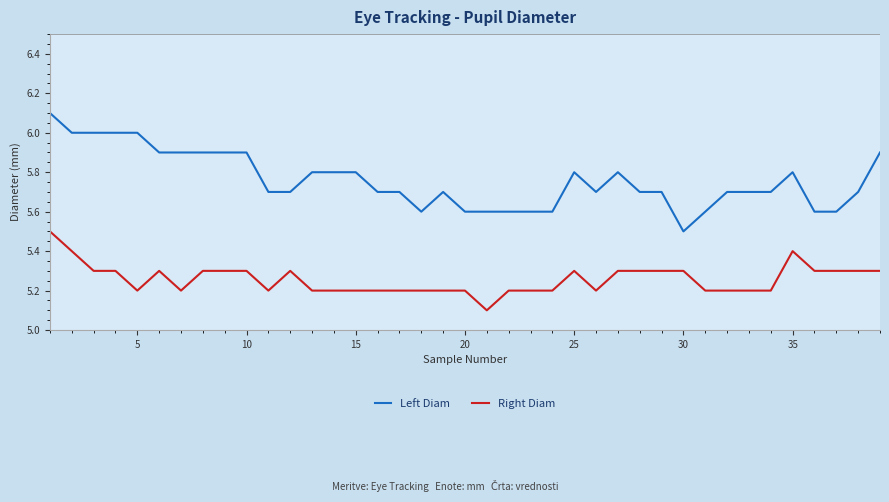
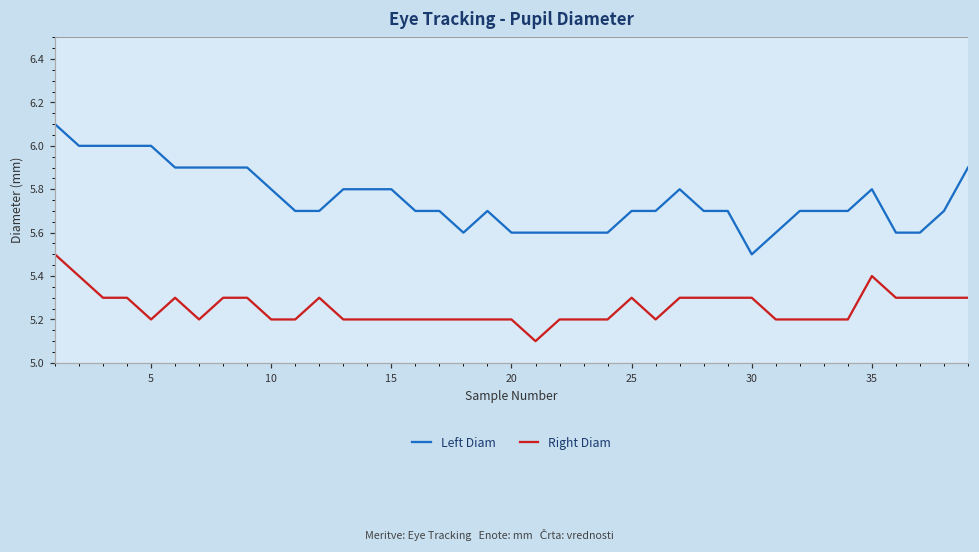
  {
    "Left Diam": {
      "5": 6.0,
-     "10": 5.9,
+     "10": 5.8,
      "15": 5.8,
      "20": 5.6,
-     "25": 5.8,
+     "25": 5.7,
      "30": 5.5,
      "35": 5.8
    },
    "Right Diam": {
      "5": 5.2,
-     "10": 5.3,
+     "10": 5.2,
      "15": 5.2,
      "20": 5.2,
      "25": 5.3,
      "30": 5.3,
      "35": 5.4
    }
  }
